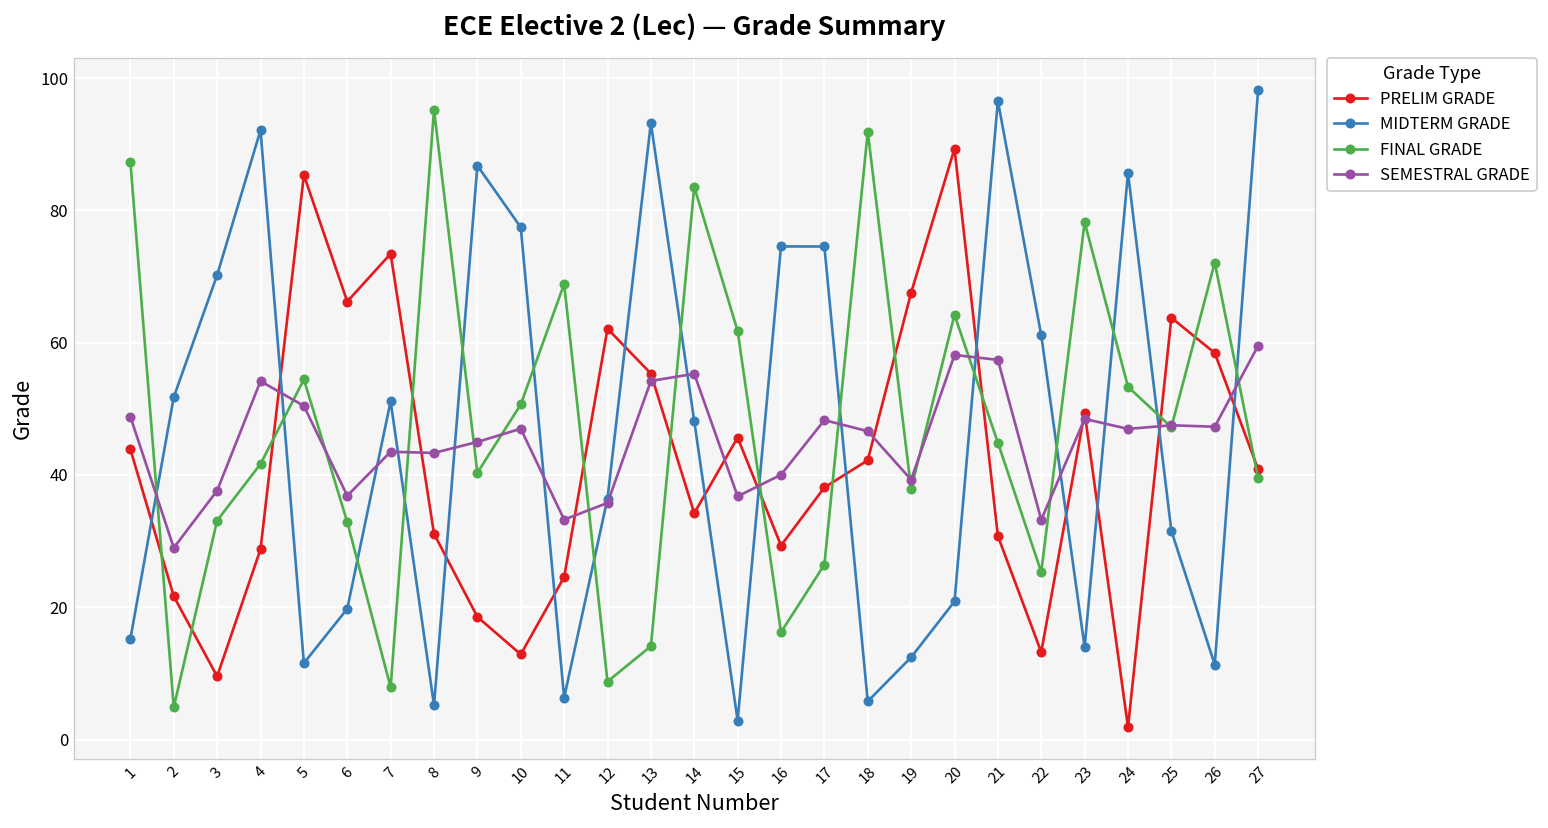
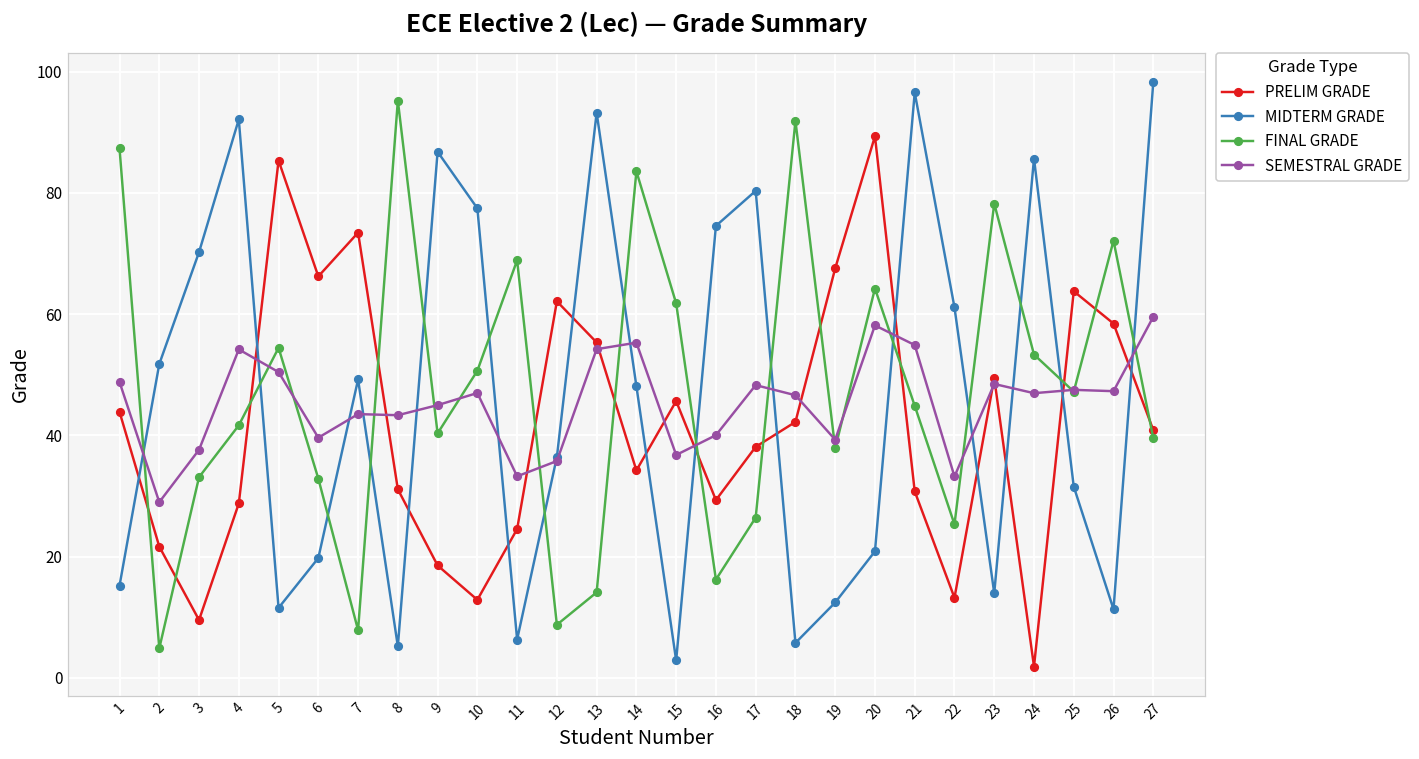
  {
    "PRELIM GRADE": {
      "1": 44,
      "2": 22,
      "3": 10,
      "4": 29,
      "5": 85,
      "6": 66,
      "7": 73,
      "8": 31,
      "9": 19,
      "10": 13,
      "11": 25,
      "12": 62,
      "13": 55,
      "14": 34,
      "15": 46,
      "16": 29,
      "17": 38,
      "18": 42,
      "19": 68,
      "20": 89,
      "21": 31,
      "22": 13,
      "23": 49,
      "24": 2,
      "25": 64,
      "26": 58,
      "27": 41
    },
    "MIDTERM GRADE": {
      "1": 15,
      "2": 52,
      "3": 70,
      "4": 92,
      "5": 12,
      "6": 20,
-     "7": 51,
+     "7": 49,
      "8": 5,
      "9": 87,
      "10": 77,
      "11": 6,
      "12": 36,
      "13": 93,
      "14": 48,
      "15": 3,
      "16": 75,
-     "17": 75,
+     "17": 80,
      "18": 6,
      "19": 12,
      "20": 21,
      "21": 97,
      "22": 61,
      "23": 14,
      "24": 86,
      "25": 32,
      "26": 11,
      "27": 98
    },
    "FINAL GRADE": {
      "1": 87,
      "2": 5,
      "3": 33,
      "4": 42,
      "5": 54,
      "6": 33,
      "7": 8,
      "8": 95,
      "9": 40,
      "10": 51,
      "11": 69,
      "12": 9,
      "13": 14,
      "14": 84,
      "15": 62,
      "16": 16,
      "17": 26,
      "18": 92,
      "19": 38,
      "20": 64,
      "21": 45,
      "22": 25,
      "23": 78,
      "24": 53,
      "26": 72,
      "27": 40
    },
    "SEMESTRAL GRADE": {
      "1": 49,
      "2": 29,
      "3": 38,
      "4": 54,
      "5": 50,
-     "6": 37,
+     "6": 40,
      "7": 44,
      "8": 43,
      "9": 45,
      "10": 47,
      "11": 33,
      "12": 36,
      "13": 54,
      "14": 55,
      "15": 37,
      "16": 40,
      "17": 48,
      "18": 47,
      "19": 39,
      "20": 58,
-     "21": 57,
+     "21": 55,
      "22": 33,
      "23": 48,
      "24": 47,
      "26": 47,
      "27": 60
    }
  }
